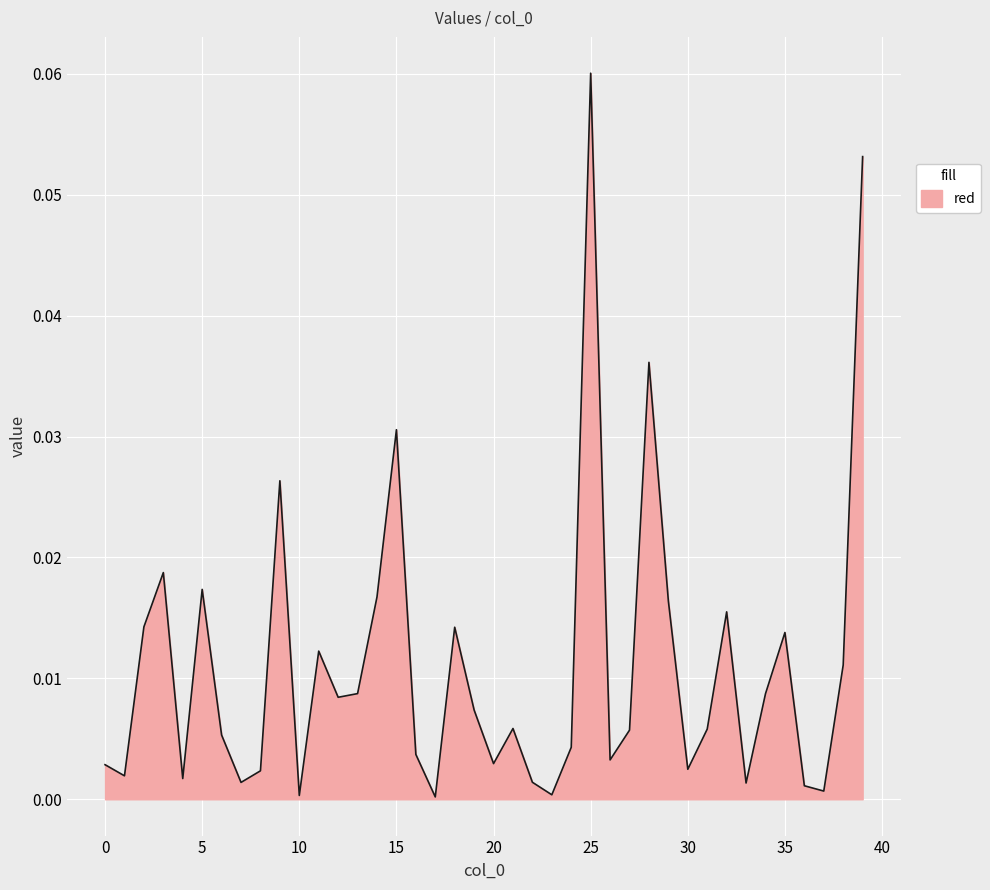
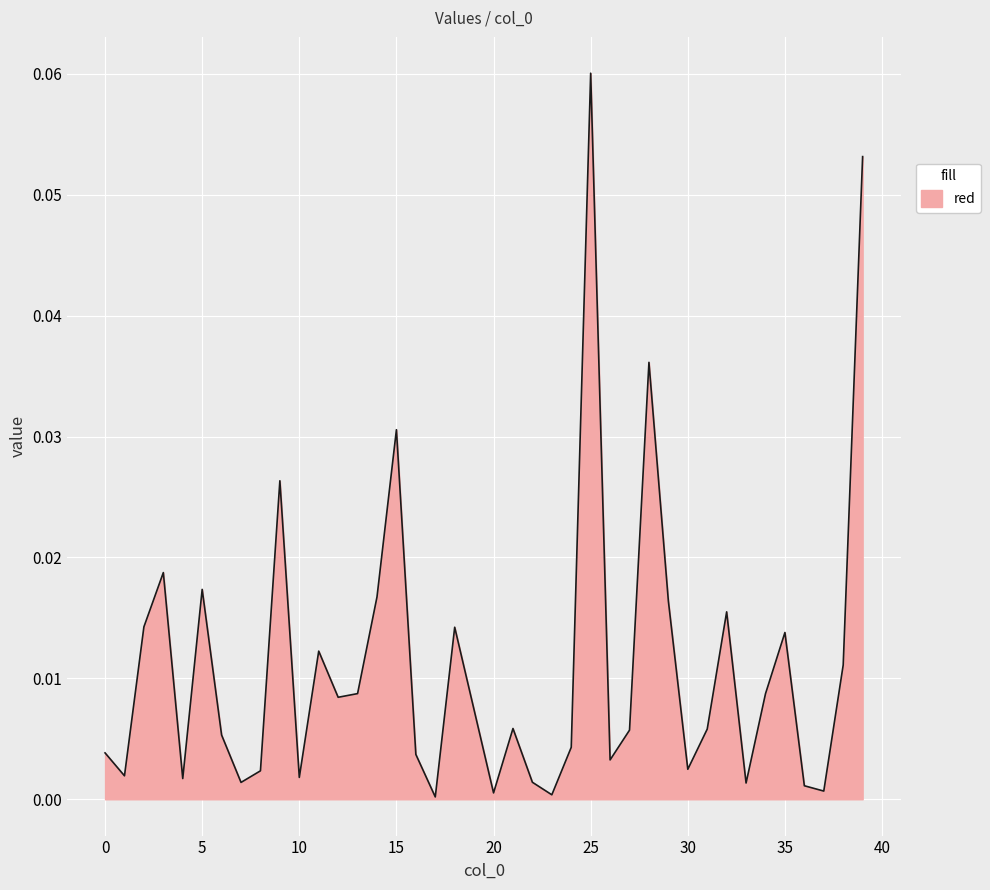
  {
-   "0": 0.0029,
+   "0": 0.0038,
    "5": 0.0174,
-   "10": 0.0003,
+   "10": 0.0018,
    "15": 0.0306,
-   "20": 0.0029,
+   "20": 0.0005,
    "25": 0.0601,
    "30": 0.0025,
    "35": 0.0138
  }
